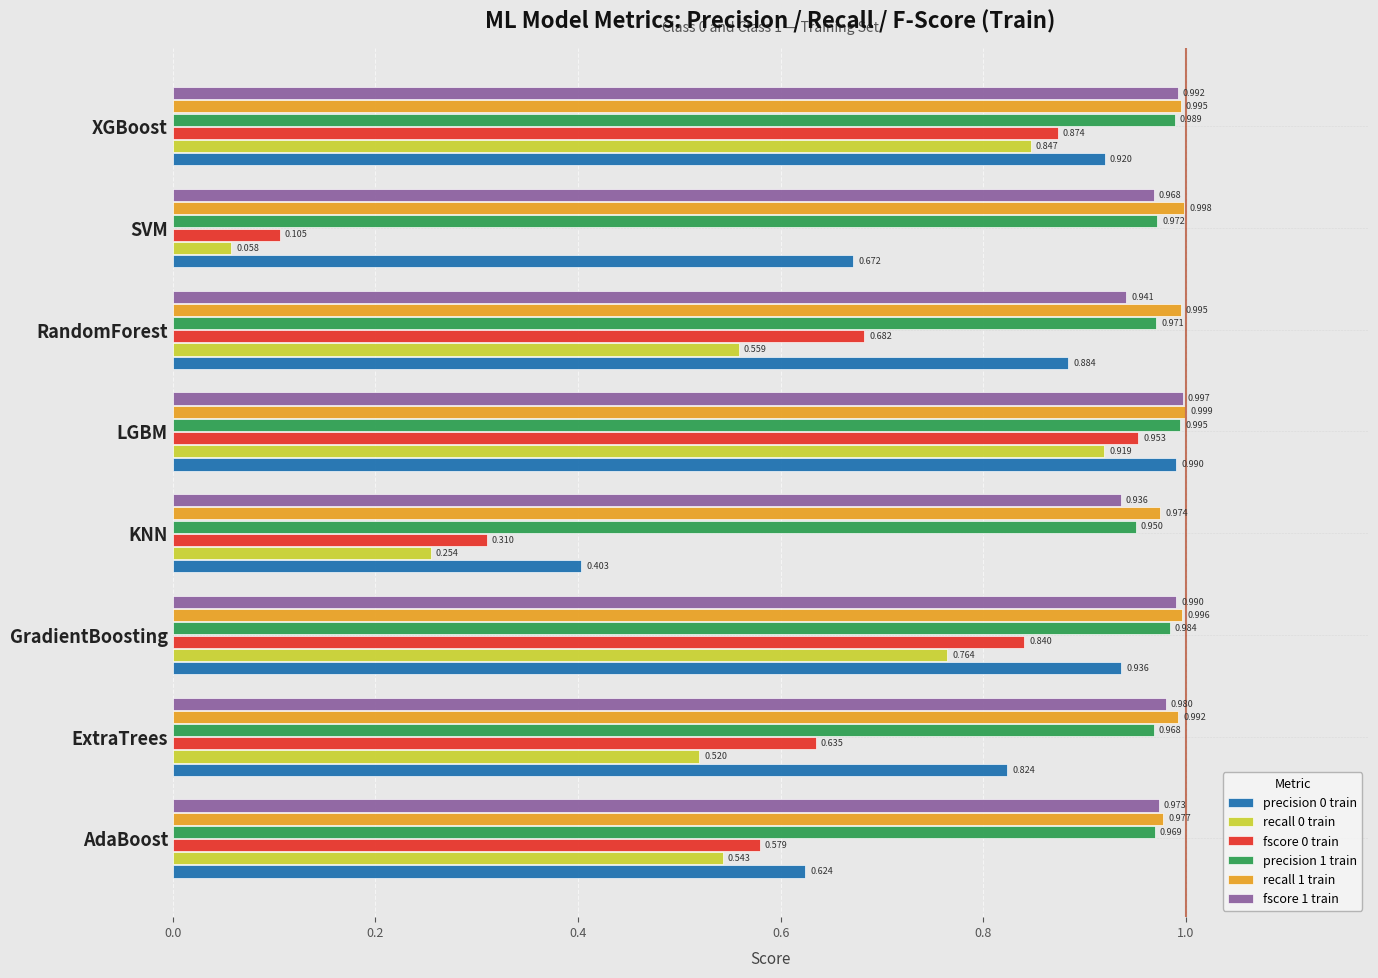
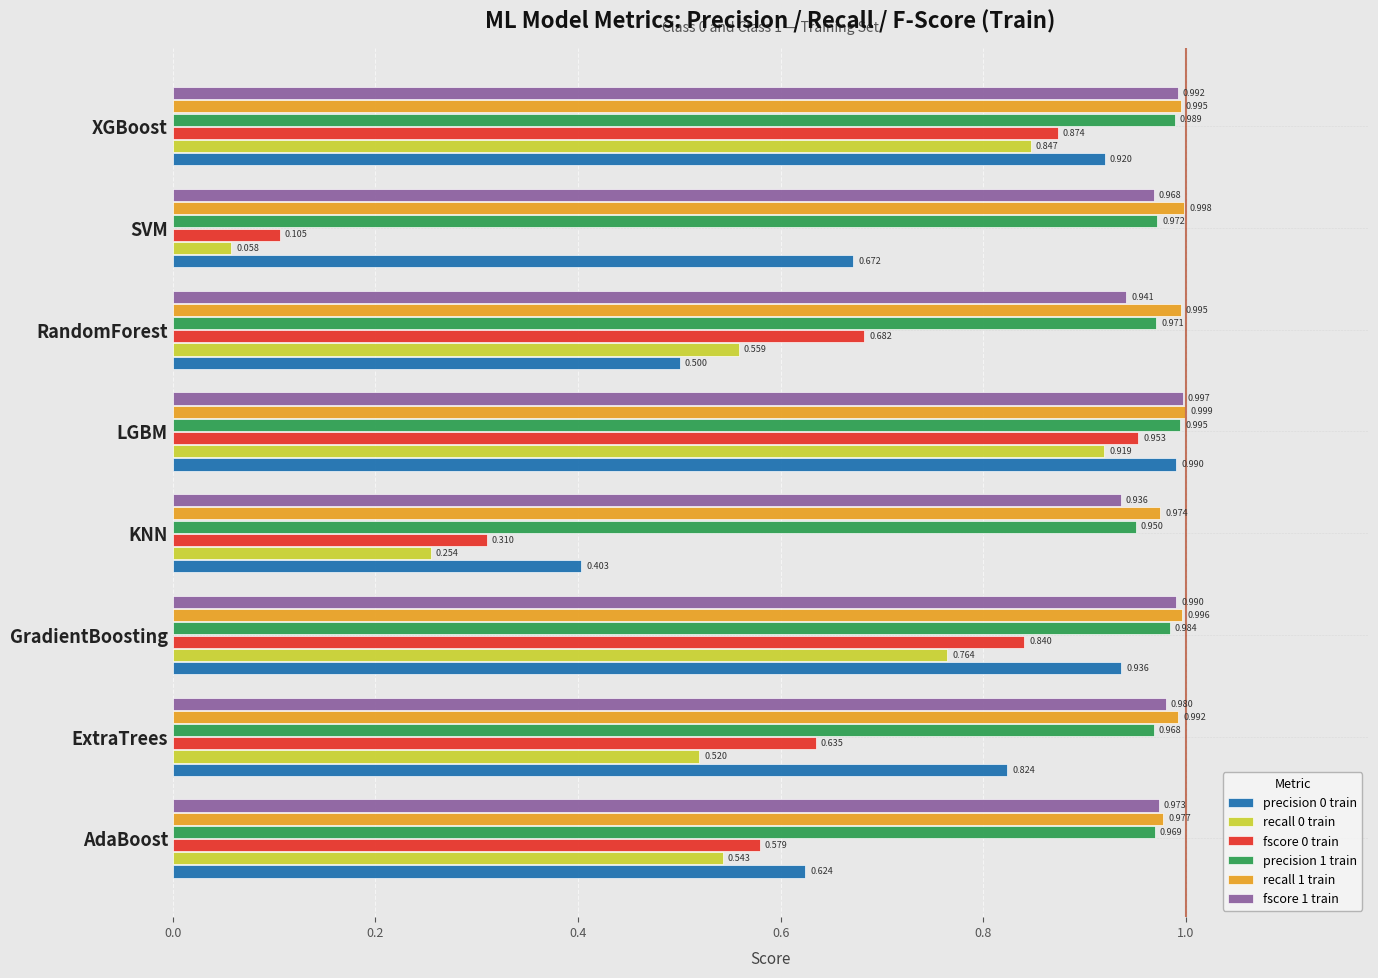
  {
    "precision 0 train": {
      "XGBoost": 0.920,
      "SVM": 0.672,
-     "RandomForest": 0.884,
+     "RandomForest": 0.500,
      "LGBM": 0.990,
      "KNN": 0.403,
      "GradientBoosting": 0.936,
      "ExtraTrees": 0.824,
      "AdaBoost": 0.624
    },
    "recall 0 train": {
      "XGBoost": 0.847,
      "SVM": 0.058,
      "RandomForest": 0.559,
      "LGBM": 0.919,
      "KNN": 0.254,
      "GradientBoosting": 0.764,
      "ExtraTrees": 0.520,
      "AdaBoost": 0.543
    },
    "fscore 0 train": {
      "XGBoost": 0.874,
      "SVM": 0.105,
      "RandomForest": 0.682,
      "LGBM": 0.953,
      "KNN": 0.310,
      "GradientBoosting": 0.840,
      "ExtraTrees": 0.635,
      "AdaBoost": 0.579
    },
    "precision 1 train": {
      "XGBoost": 0.989,
      "SVM": 0.972,
      "RandomForest": 0.971,
      "LGBM": 0.995,
      "KNN": 0.950,
      "GradientBoosting": 0.984,
      "ExtraTrees": 0.968,
      "AdaBoost": 0.969
    },
    "recall 1 train": {
      "XGBoost": 0.995,
      "SVM": 0.998,
      "RandomForest": 0.995,
      "LGBM": 0.999,
      "KNN": 0.974,
      "GradientBoosting": 0.996,
      "ExtraTrees": 0.992,
      "AdaBoost": 0.977
    },
    "fscore 1 train": {
      "XGBoost": 0.992,
      "SVM": 0.968,
      "RandomForest": 0.941,
      "LGBM": 0.997,
      "KNN": 0.936,
      "GradientBoosting": 0.990,
      "ExtraTrees": 0.980,
      "AdaBoost": 0.973
    }
  }
